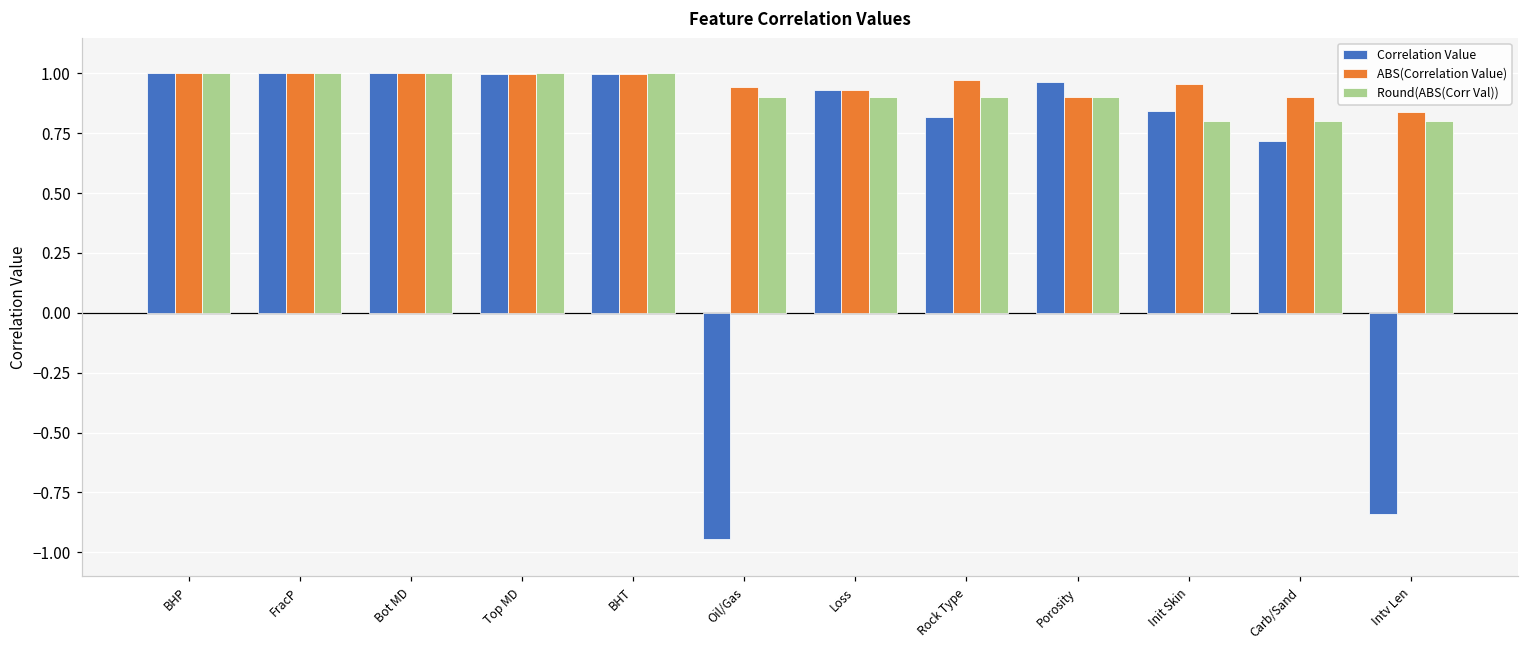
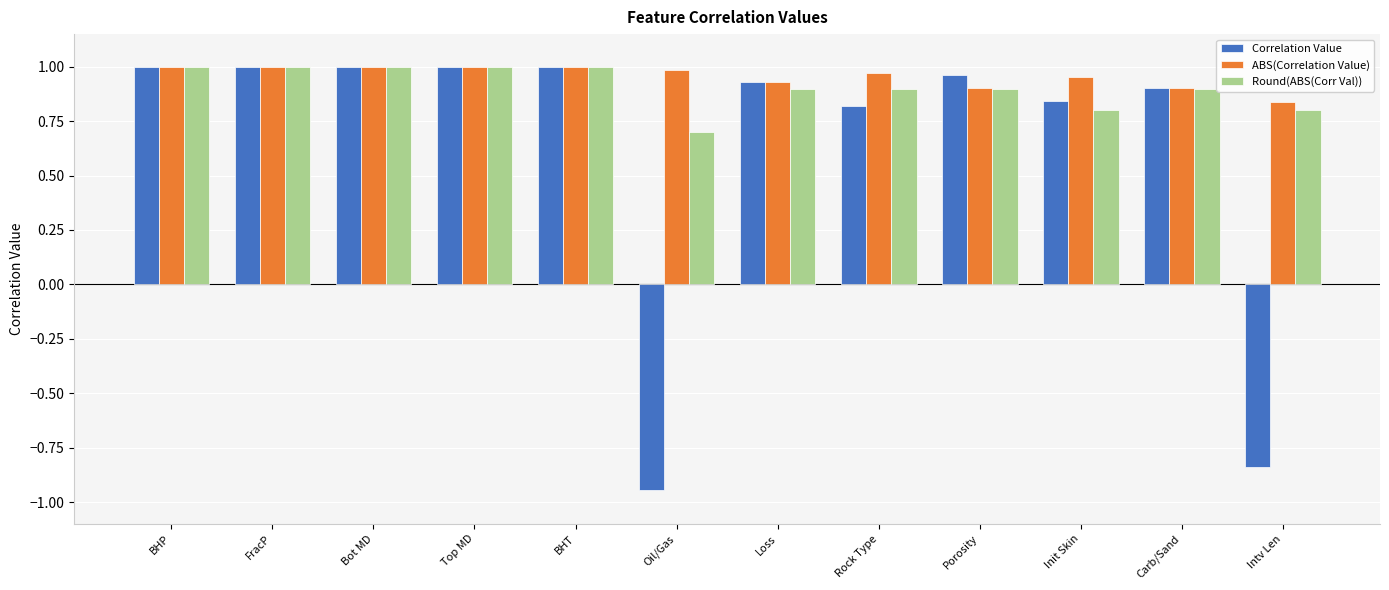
  {
    "Correlation Value": {
      "BHP": 1.00,
      "FracP": 1.00,
      "Bot MD": 1.00,
      "Top MD": 1.00,
      "BHT": 1.00,
      "Oil/Gas": -0.94,
      "Loss": 0.93,
      "Rock Type": 0.82,
      "Porosity": 0.96,
      "Init Skin": 0.84,
-     "Carb/Sand": 0.72,
+     "Carb/Sand": 0.90,
      "Intv Len": -0.84
    },
    "ABS(Correlation Value)": {
      "BHP": 1.00,
      "FracP": 1.00,
      "Bot MD": 1.00,
      "Top MD": 1.00,
      "BHT": 1.00,
-     "Oil/Gas": 0.94,
+     "Oil/Gas": 0.99,
      "Loss": 0.93,
      "Rock Type": 0.97,
      "Porosity": 0.90,
      "Init Skin": 0.95,
      "Carb/Sand": 0.90,
      "Intv Len": 0.84
    },
    "Round(ABS(Corr Val))": {
      "BHP": 1.0,
      "FracP": 1.0,
      "Bot MD": 1.0,
      "Top MD": 1.0,
      "BHT": 1.0,
-     "Oil/Gas": 0.9,
+     "Oil/Gas": 0.7,
      "Loss": 0.9,
      "Rock Type": 0.9,
      "Porosity": 0.9,
      "Init Skin": 0.8,
-     "Carb/Sand": 0.8,
+     "Carb/Sand": 0.9,
      "Intv Len": 0.8
    }
  }
